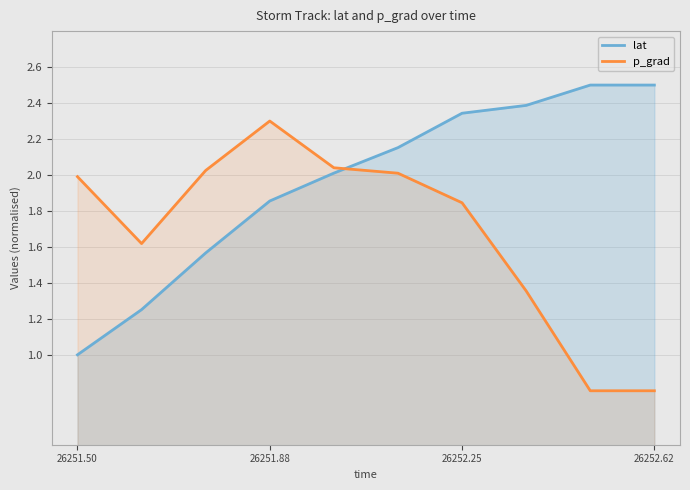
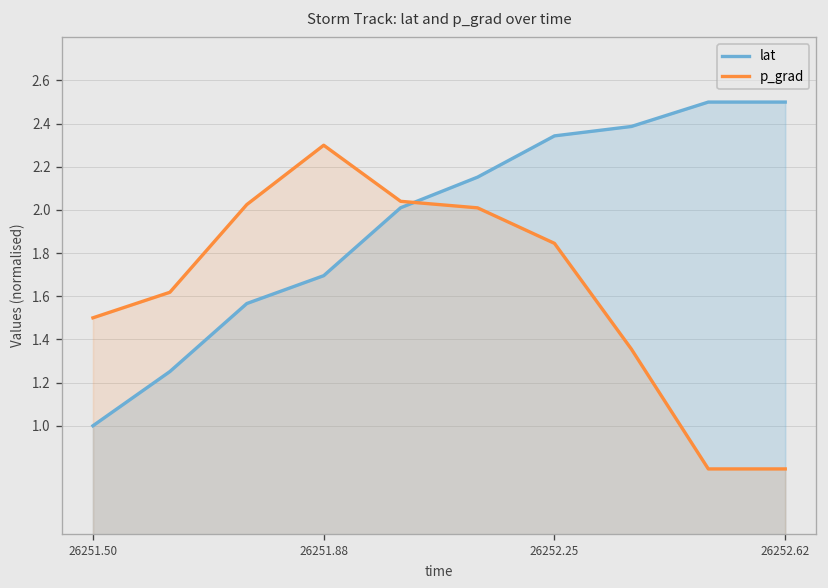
  {
    "lat": {
      "26251.50": 1.00,
-     "26251.88": 1.86,
+     "26251.88": 1.70,
      "26252.25": 2.34,
      "26252.62": 2.50
    },
    "p_grad": {
-     "26251.50": 1.99,
+     "26251.50": 1.50,
      "26251.88": 2.30,
      "26252.25": 1.85,
      "26252.62": 0.80
    }
  }
